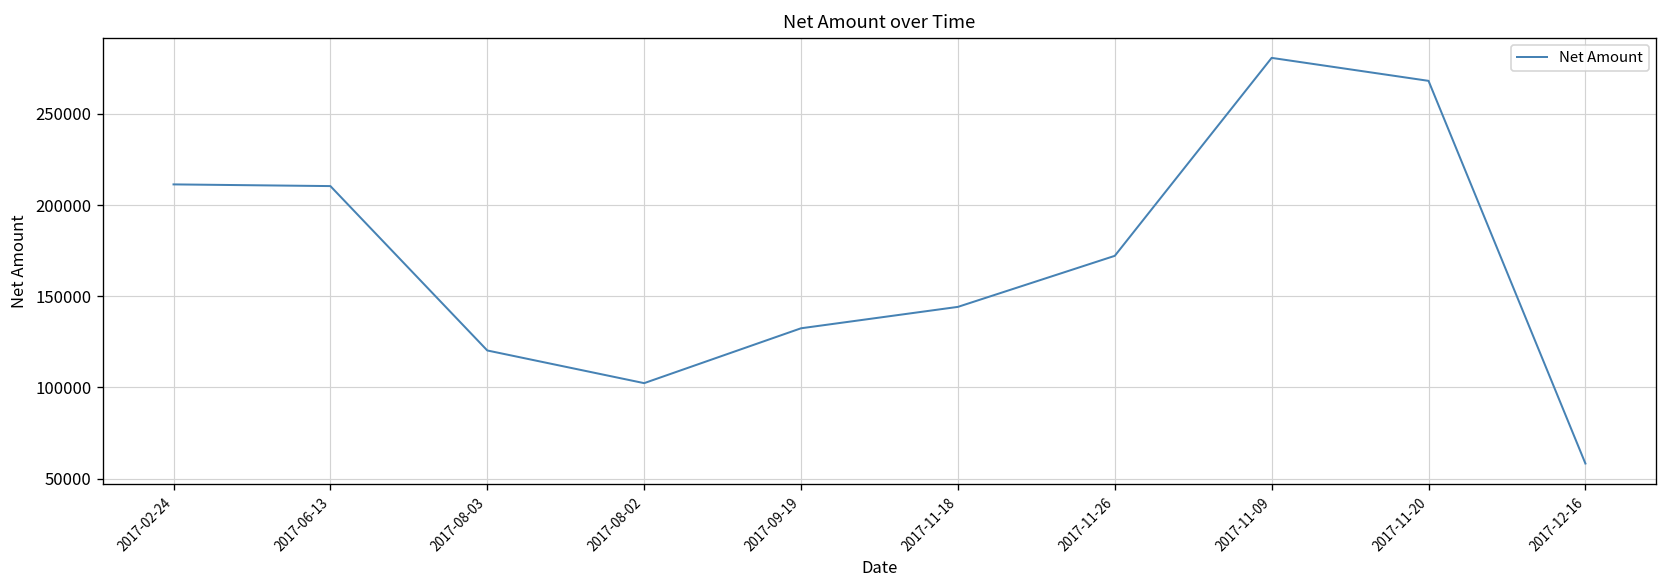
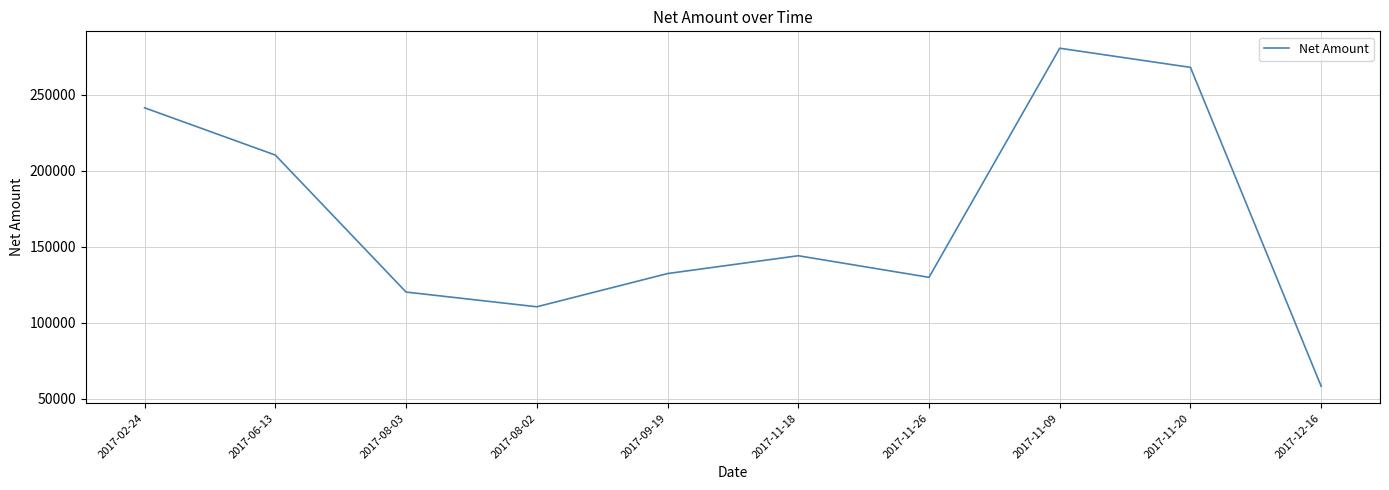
  {
-   "2017-02-24": 211000,
+   "2017-02-24": 242000,
    "2017-06-13": 210000,
    "2017-08-03": 120000,
-   "2017-08-02": 102000,
+   "2017-08-02": 111000,
    "2017-09-19": 132000,
    "2017-11-18": 144000,
-   "2017-11-26": 172000,
+   "2017-11-26": 130000,
    "2017-11-09": 281000,
    "2017-11-20": 268000,
    "2017-12-16": 58000
  }
